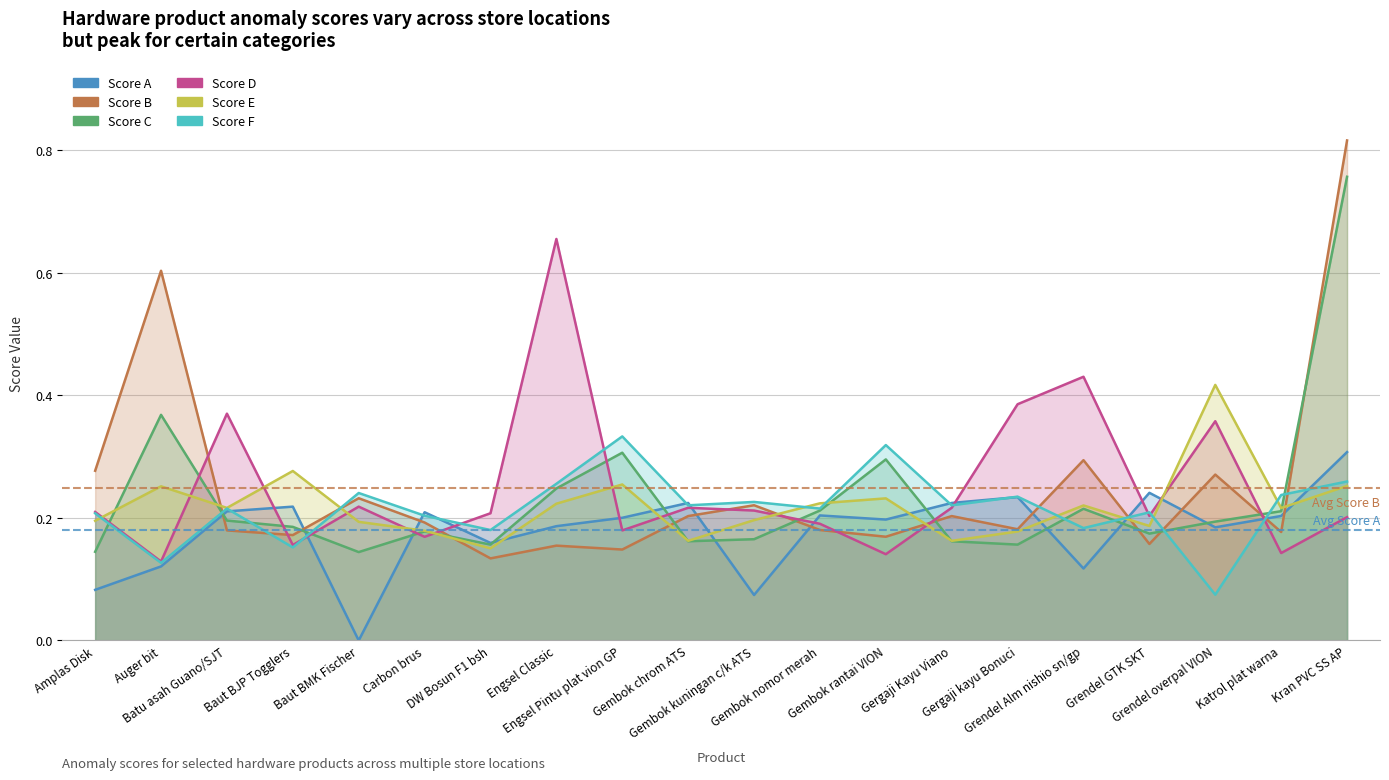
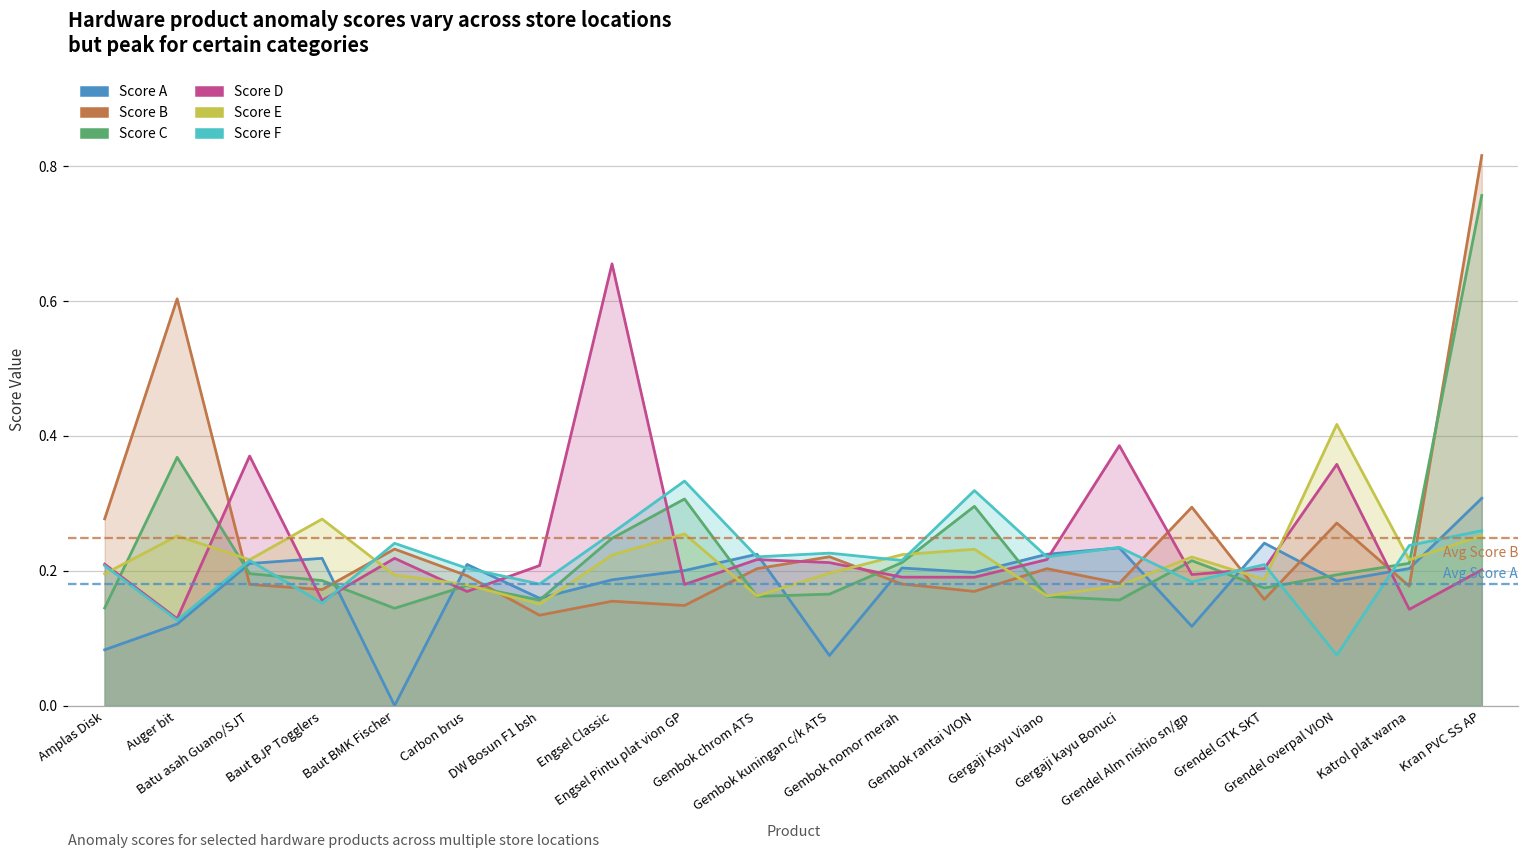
  {
    "Score B": {
      "Amplas Disk": 0.28,
      "Auger bit": 0.60,
      "Batu asah Guano/SJT": 0.18,
      "Baut BJP Togglers": 0.17,
      "Baut BMK Fischer": 0.23,
      "Carbon brus": 0.19,
      "DW Bosun F1 bsh": 0.13,
      "Engsel Classic": 0.15,
      "Engsel Pintu plat vion GP": 0.15,
      "Gembok chrom ATS": 0.20,
      "Gembok kuningan c/k ATS": 0.22,
      "Gembok nomor merah": 0.18,
      "Gembok rantai VION": 0.17,
      "Gergaji Kayu Viano": 0.20,
      "Grendel Alm nishio sn/gp": 0.29,
      "Grendel GTK SKT": 0.16,
      "Grendel overpal VION": 0.27,
      "Katrol plat warna": 0.18,
      "Kran PVC SS AP": 0.82
    },
    "Score C": {
      "Amplas Disk": 0.14,
      "Auger bit": 0.37,
      "Batu asah Guano/SJT": 0.20,
      "Baut BJP Togglers": 0.19,
      "Baut BMK Fischer": 0.14,
      "Engsel Classic": 0.25,
      "Engsel Pintu plat vion GP": 0.31,
      "Gembok kuningan c/k ATS": 0.17,
      "Gembok rantai VION": 0.30,
      "Gergaji kayu Bonuci": 0.16,
      "Grendel Alm nishio sn/gp": 0.21,
      "Grendel GTK SKT": 0.17,
      "Grendel overpal VION": 0.19,
      "Katrol plat warna": 0.21,
      "Kran PVC SS AP": 0.76
    },
    "Score D": {
      "Batu asah Guano/SJT": 0.37,
      "Baut BMK Fischer": 0.22,
      "Carbon brus": 0.17,
      "DW Bosun F1 bsh": 0.21,
      "Engsel Classic": 0.66,
      "Engsel Pintu plat vion GP": 0.18,
      "Gembok kuningan c/k ATS": 0.21,
      "Gembok nomor merah": 0.19,
-     "Gembok rantai VION": 0.14,
+     "Gembok rantai VION": 0.19,
      "Gergaji kayu Bonuci": 0.39,
-     "Grendel Alm nishio sn/gp": 0.43,
+     "Grendel Alm nishio sn/gp": 0.19,
      "Grendel GTK SKT": 0.20,
      "Grendel overpal VION": 0.36,
      "Katrol plat warna": 0.14,
      "Kran PVC SS AP": 0.20
    },
    "Score E": {
      "Amplas Disk": 0.20,
      "Auger bit": 0.25,
      "Baut BJP Togglers": 0.28,
      "Baut BMK Fischer": 0.19,
      "DW Bosun F1 bsh": 0.15,
      "Engsel Classic": 0.22,
      "Engsel Pintu plat vion GP": 0.25,
      "Gembok kuningan c/k ATS": 0.20,
      "Gembok nomor merah": 0.22,
      "Gembok rantai VION": 0.23,
      "Grendel Alm nishio sn/gp": 0.22,
      "Grendel GTK SKT": 0.19,
      "Grendel overpal VION": 0.42,
      "Katrol plat warna": 0.22,
      "Kran PVC SS AP": 0.25
    }
  }
